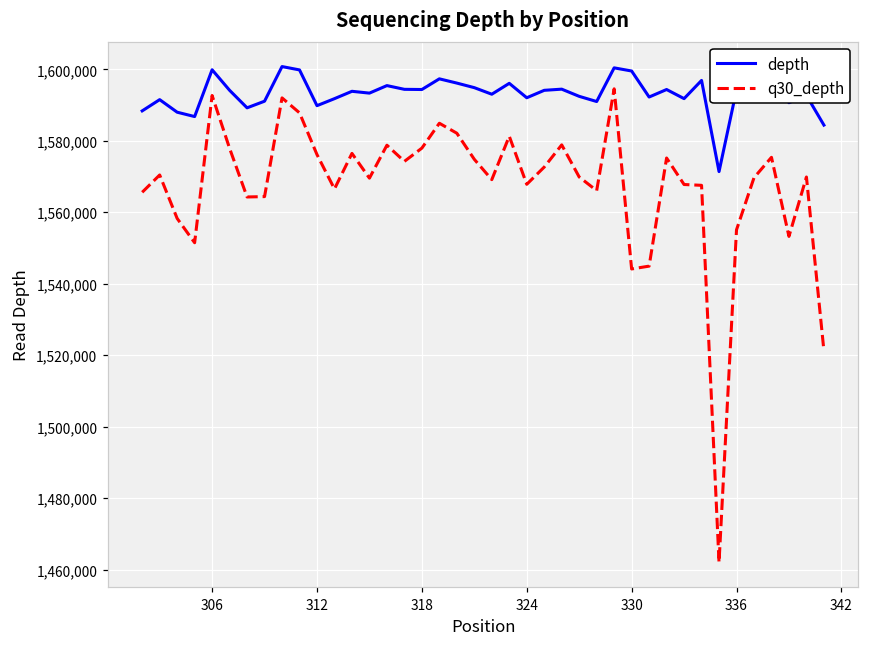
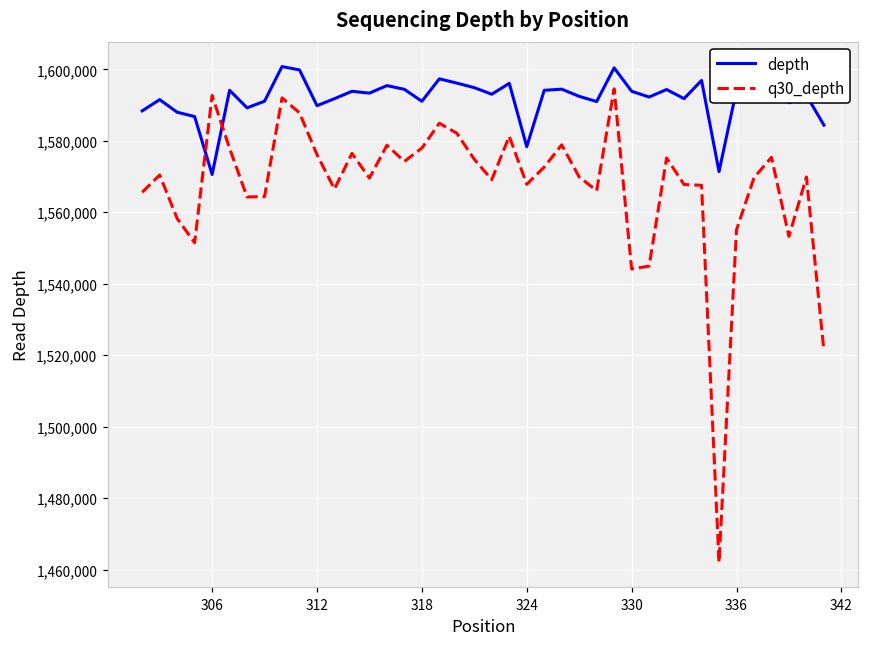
  {
    "depth": {
-     "306": "1,600,000",
+     "306": "1,571,000",
      "312": "1,590,000",
-     "318": "1,594,000",
-     "324": "1,592,000",
-     "330": "1,600,000"
+     "318": "1,591,000",
+     "324": "1,578,000",
+     "330": "1,594,000"
    },
    "q30_depth": {
      "306": "1,593,000",
      "312": "1,576,000",
      "318": "1,578,000",
      "324": "1,568,000",
      "330": "1,544,000",
      "336": "1,555,000"
    }
  }
